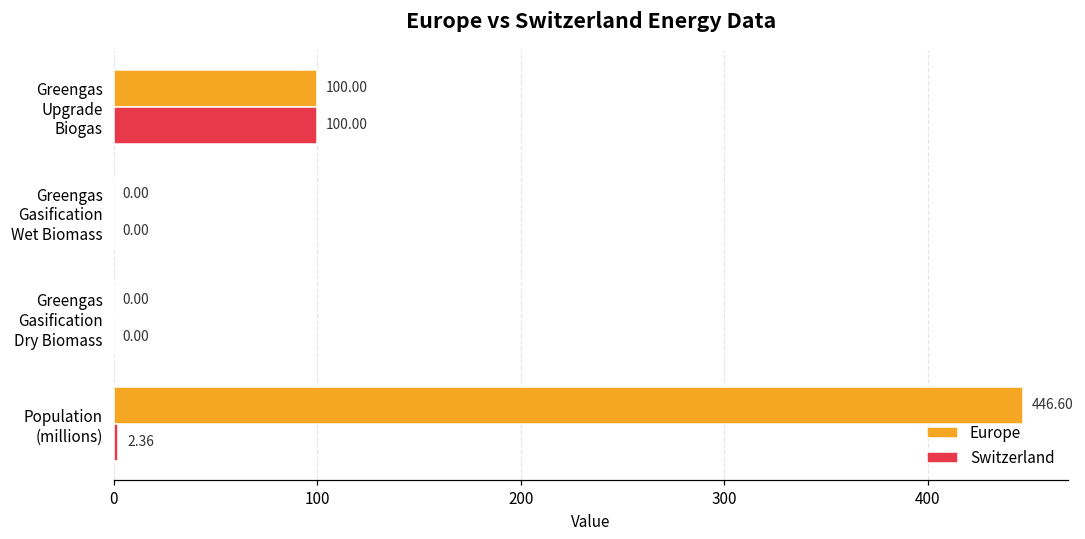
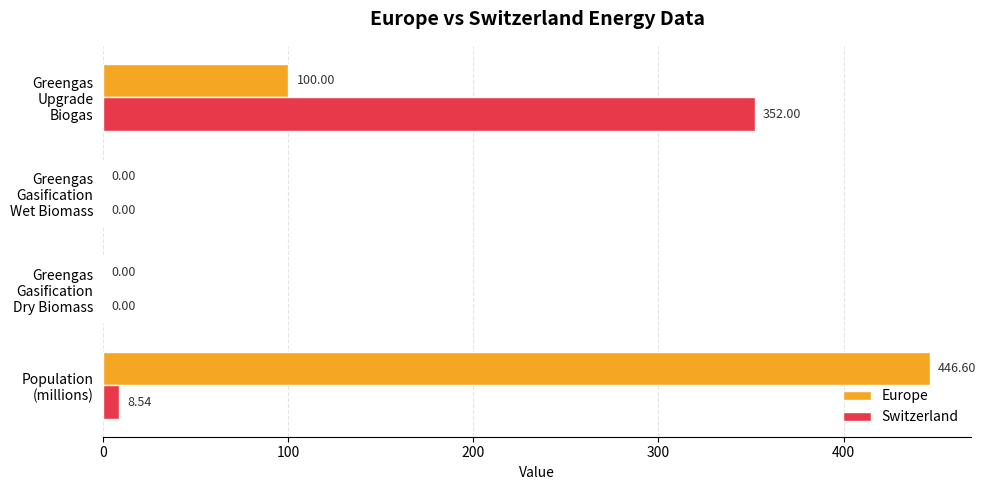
  {
    "Europe": {
      "Greengas Upgrade Biogas": 100.00,
      "Greengas Gasification Wet Biomass": 0.00,
      "Greengas Gasification Dry Biomass": 0.00,
      "Population (millions)": 446.60
    },
    "Switzerland": {
-     "Greengas Upgrade Biogas": 100.00,
+     "Greengas Upgrade Biogas": 352.00,
      "Greengas Gasification Wet Biomass": 0.00,
      "Greengas Gasification Dry Biomass": 0.00,
-     "Population (millions)": 2.36
+     "Population (millions)": 8.54
    }
  }
